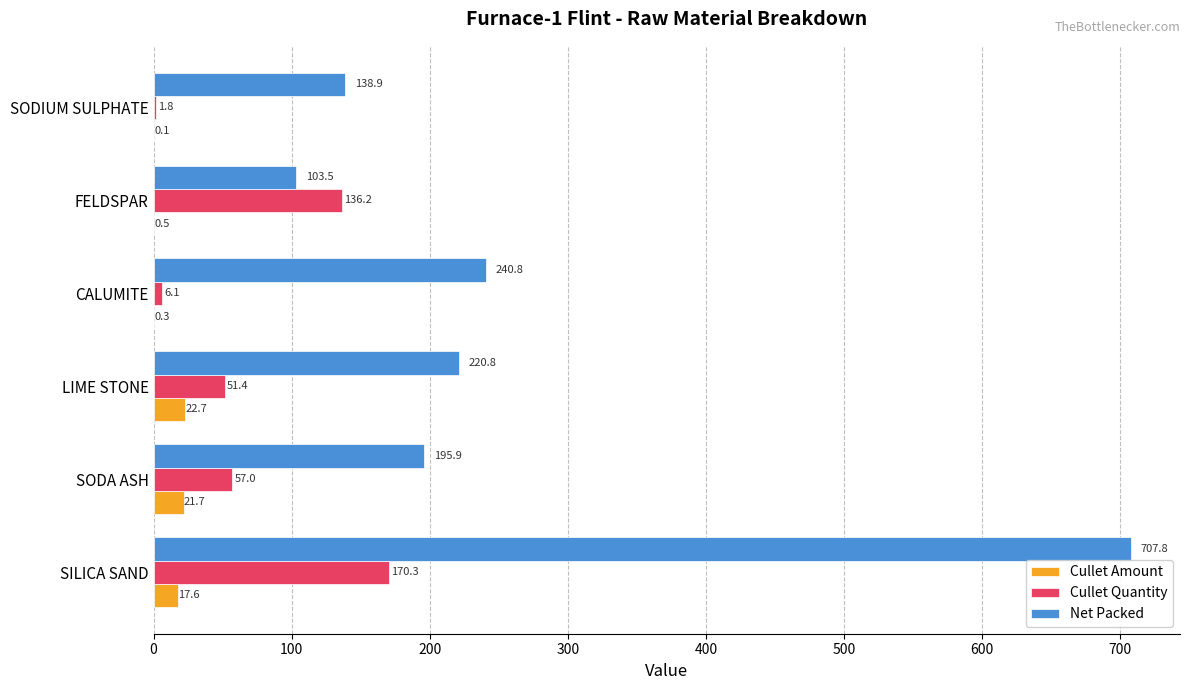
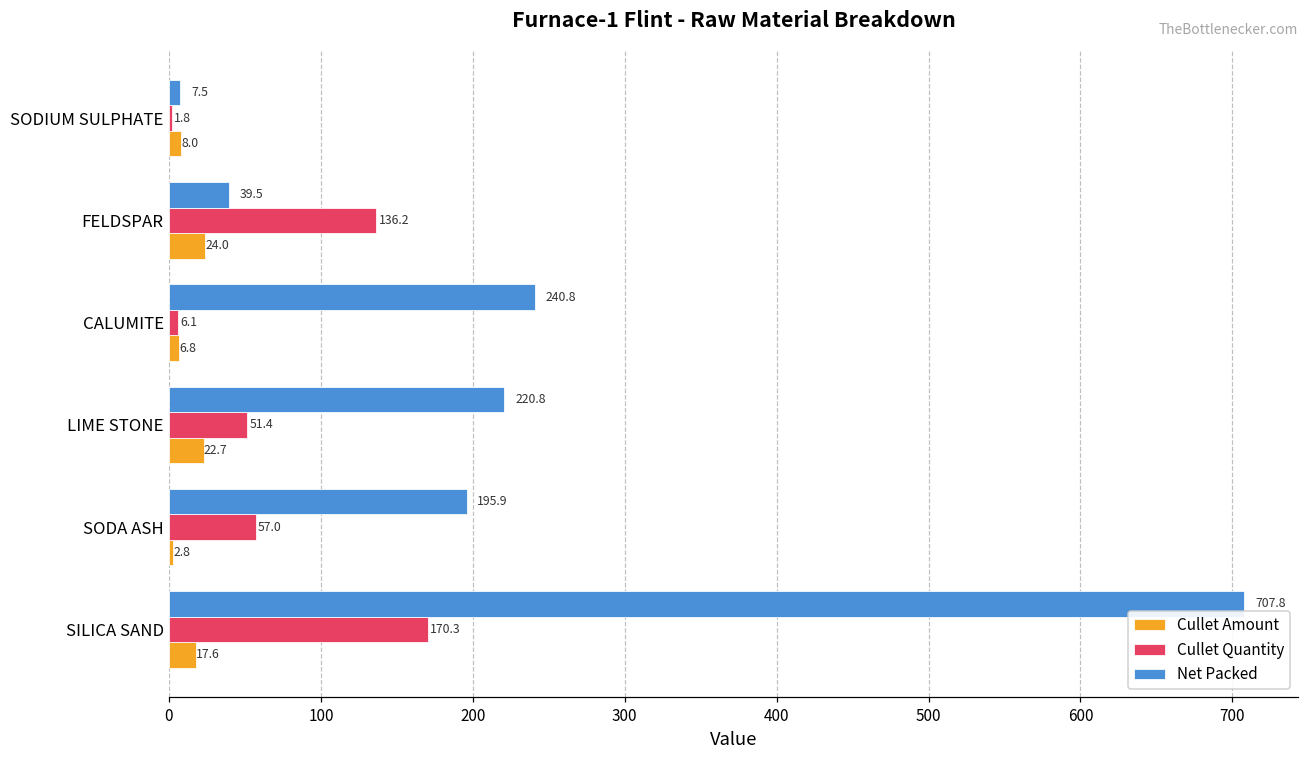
  {
    "Cullet Amount": {
-     "SODIUM SULPHATE": 0.1,
-     "FELDSPAR": 0.5,
-     "CALUMITE": 0.3,
+     "SODIUM SULPHATE": 8.0,
+     "FELDSPAR": 24.0,
+     "CALUMITE": 6.8,
      "LIME STONE": 22.7,
-     "SODA ASH": 21.7,
+     "SODA ASH": 2.8,
      "SILICA SAND": 17.6
    },
    "Cullet Quantity": {
      "SODIUM SULPHATE": 1.8,
      "FELDSPAR": 136.2,
      "CALUMITE": 6.1,
      "LIME STONE": 51.4,
      "SODA ASH": 57.0,
      "SILICA SAND": 170.3
    },
    "Net Packed": {
-     "SODIUM SULPHATE": 138.9,
-     "FELDSPAR": 103.5,
+     "SODIUM SULPHATE": 7.5,
+     "FELDSPAR": 39.5,
      "CALUMITE": 240.8,
      "LIME STONE": 220.8,
      "SODA ASH": 195.9,
      "SILICA SAND": 707.8
    }
  }
